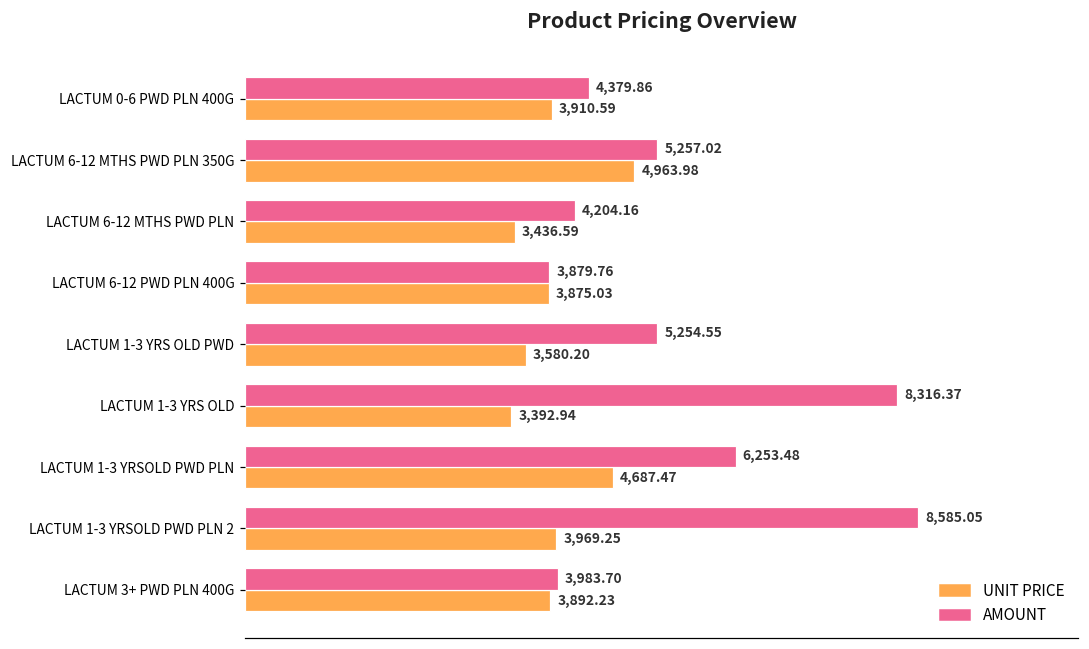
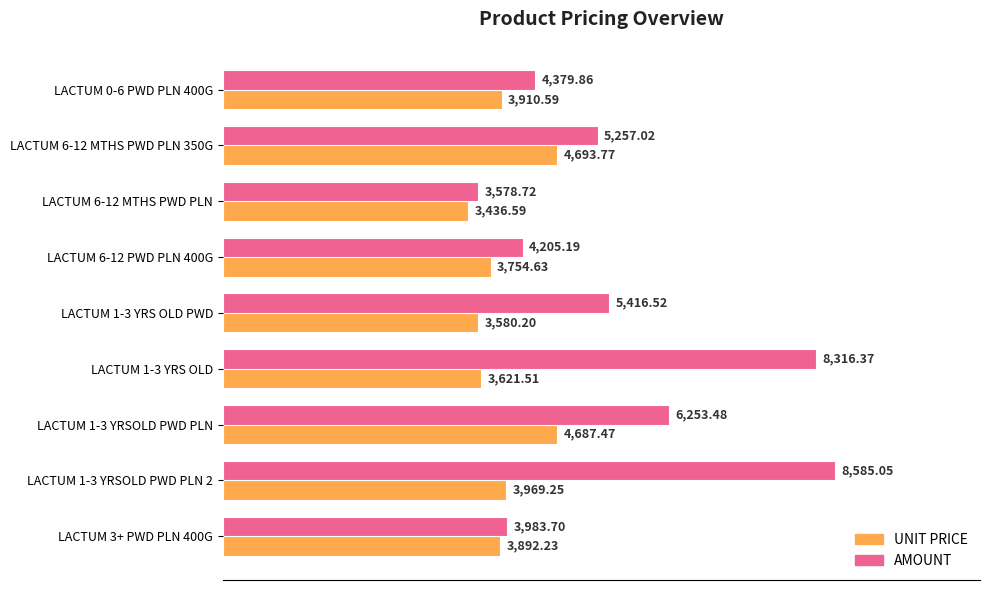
  {
    "UNIT PRICE": {
      "LACTUM 0-6 PWD PLN 400G": "3,910.59",
-     "LACTUM 6-12 MTHS PWD PLN 350G": "4,963.98",
+     "LACTUM 6-12 MTHS PWD PLN 350G": "4,693.77",
      "LACTUM 6-12 MTHS PWD PLN": "3,436.59",
-     "LACTUM 6-12 PWD PLN 400G": "3,875.03",
+     "LACTUM 6-12 PWD PLN 400G": "3,754.63",
      "LACTUM 1-3 YRS OLD PWD": "3,580.20",
-     "LACTUM 1-3 YRS OLD": "3,392.94",
+     "LACTUM 1-3 YRS OLD": "3,621.51",
      "LACTUM 1-3 YRSOLD PWD PLN": "4,687.47",
      "LACTUM 1-3 YRSOLD PWD PLN 2": "3,969.25",
      "LACTUM 3+ PWD PLN 400G": "3,892.23"
    },
    "AMOUNT": {
      "LACTUM 0-6 PWD PLN 400G": "4,379.86",
      "LACTUM 6-12 MTHS PWD PLN 350G": "5,257.02",
-     "LACTUM 6-12 MTHS PWD PLN": "4,204.16",
-     "LACTUM 6-12 PWD PLN 400G": "3,879.76",
-     "LACTUM 1-3 YRS OLD PWD": "5,254.55",
+     "LACTUM 6-12 MTHS PWD PLN": "3,578.72",
+     "LACTUM 6-12 PWD PLN 400G": "4,205.19",
+     "LACTUM 1-3 YRS OLD PWD": "5,416.52",
      "LACTUM 1-3 YRS OLD": "8,316.37",
      "LACTUM 1-3 YRSOLD PWD PLN": "6,253.48",
      "LACTUM 1-3 YRSOLD PWD PLN 2": "8,585.05",
      "LACTUM 3+ PWD PLN 400G": "3,983.70"
    }
  }
